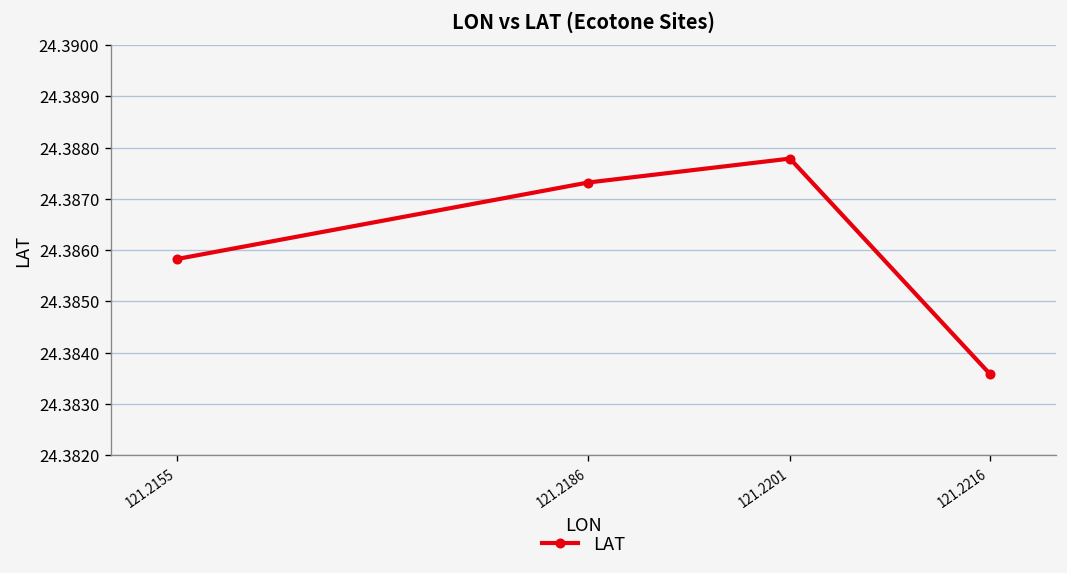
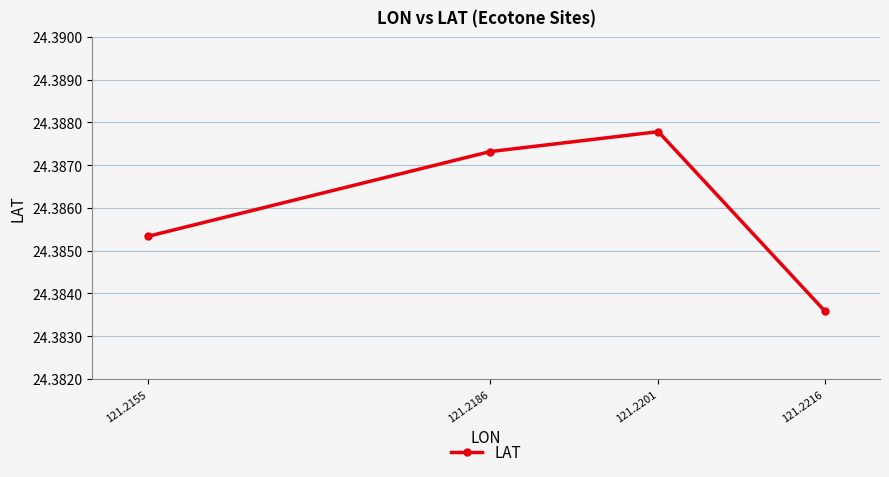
  {
-   "121.2155": 24.3858,
+   "121.2155": 24.3853,
    "121.2186": 24.3873,
    "121.2201": 24.3878,
    "121.2216": 24.3836
  }
